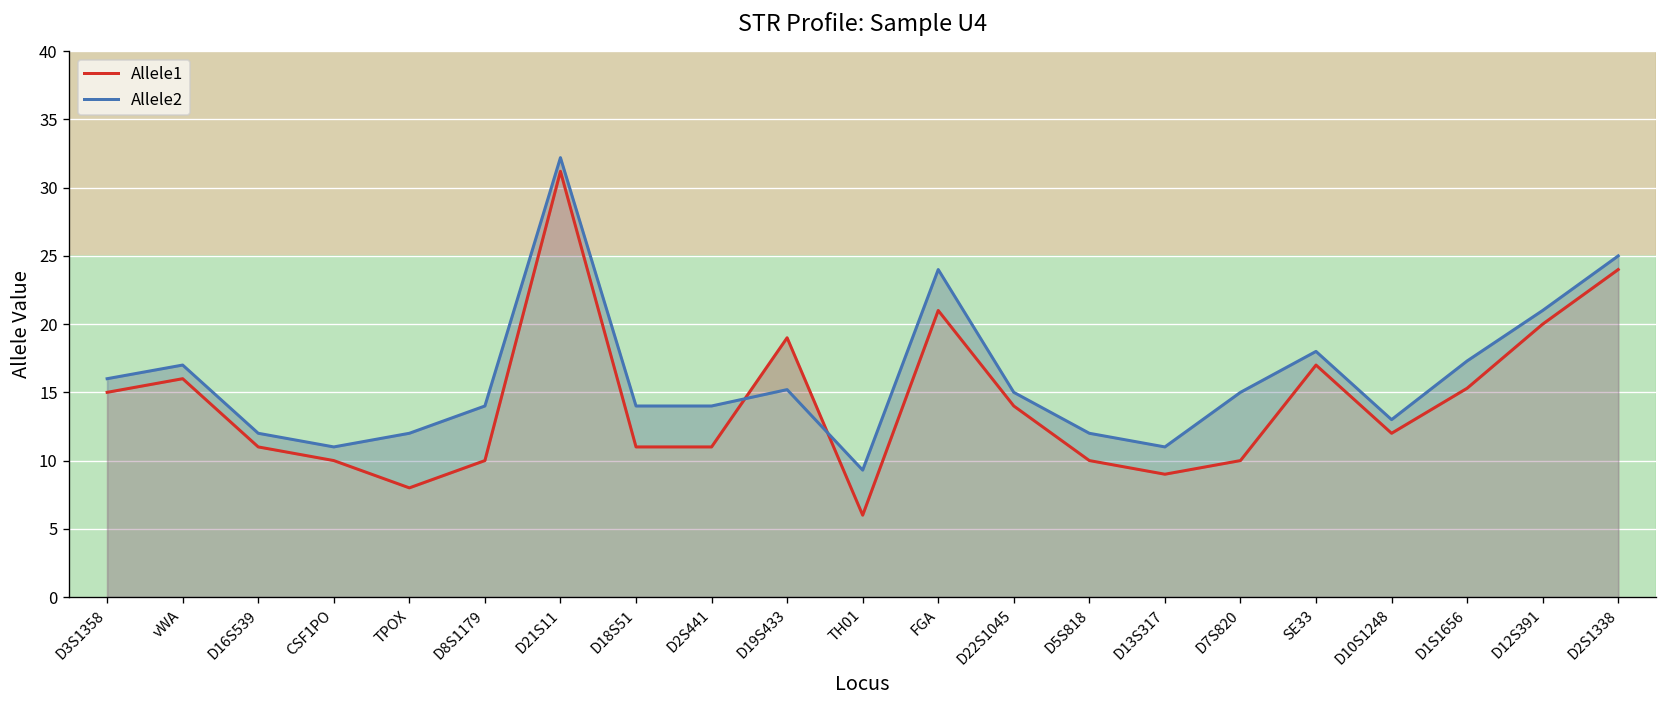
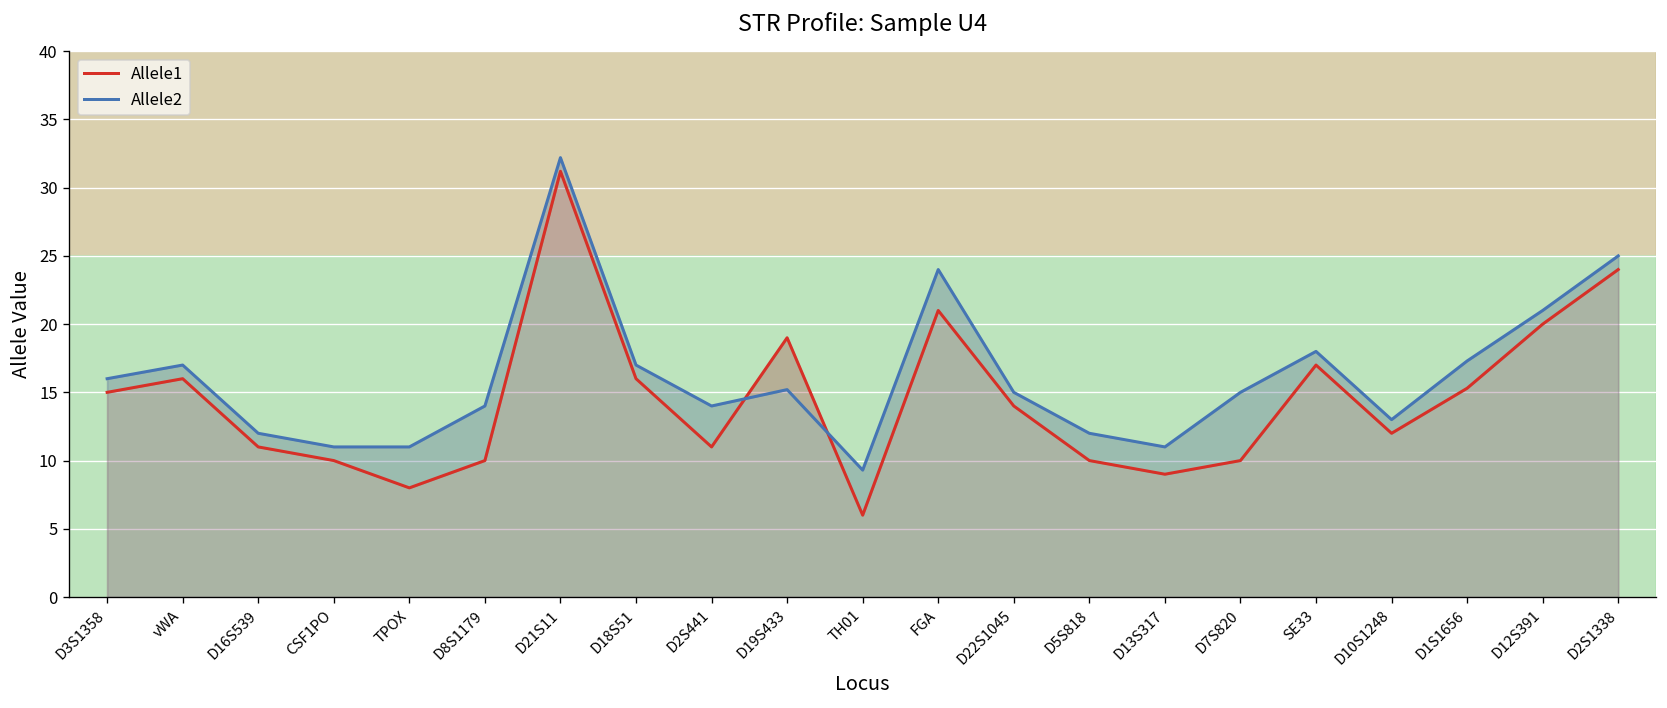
  {
    "Allele1": {
      "D3S1358": 15,
      "vWA": 16,
      "D16S539": 11,
      "CSF1PO": 10,
      "TPOX": 8,
      "D8S1179": 10,
      "D21S11": 31,
-     "D18S51": 11,
+     "D18S51": 16,
      "D2S441": 11,
      "TH01": 6,
      "FGA": 21,
      "D22S1045": 14,
      "D5S818": 10,
      "D13S317": 9,
      "D7S820": 10,
      "SE33": 17,
      "D10S1248": 12,
      "D1S1656": 15.3,
      "D12S391": 20,
      "D2S1338": 24
    },
    "Allele2": {
-     "TPOX": 12,
-     "D18S51": 14,
+     "TPOX": 11,
+     "D18S51": 17,
      "D19S433": 15
    }
  }
